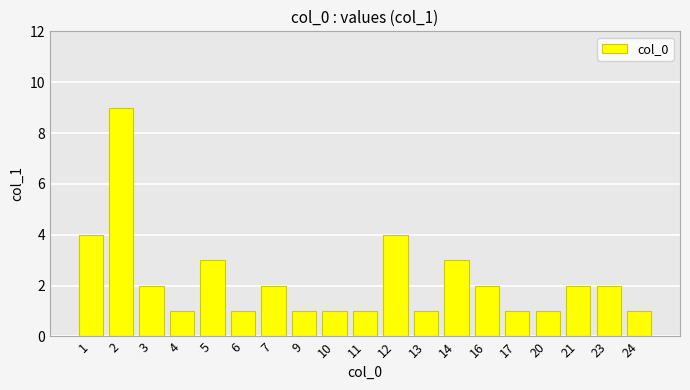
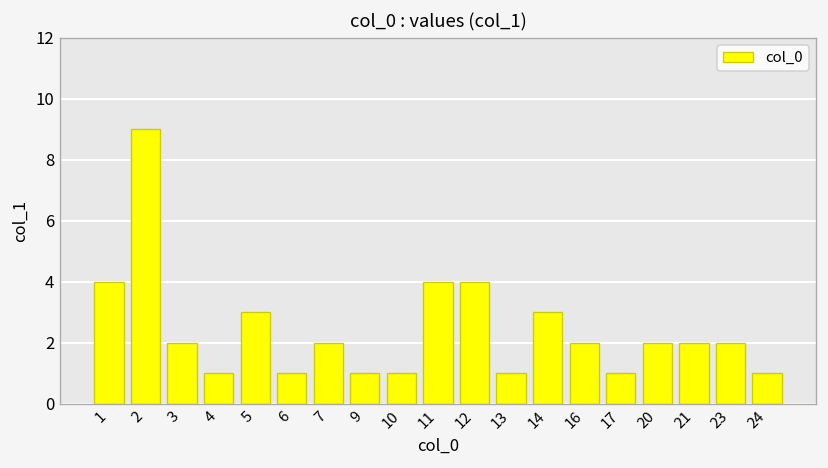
  {
    "1": 4,
    "2": 9,
    "3": 2,
    "4": 1,
    "5": 3,
    "6": 1,
    "7": 2,
    "9": 1,
    "10": 1,
-   "11": 1,
+   "11": 4,
    "12": 4,
    "13": 1,
    "14": 3,
    "16": 2,
    "17": 1,
-   "20": 1,
+   "20": 2,
    "21": 2,
    "23": 2,
    "24": 1
  }
